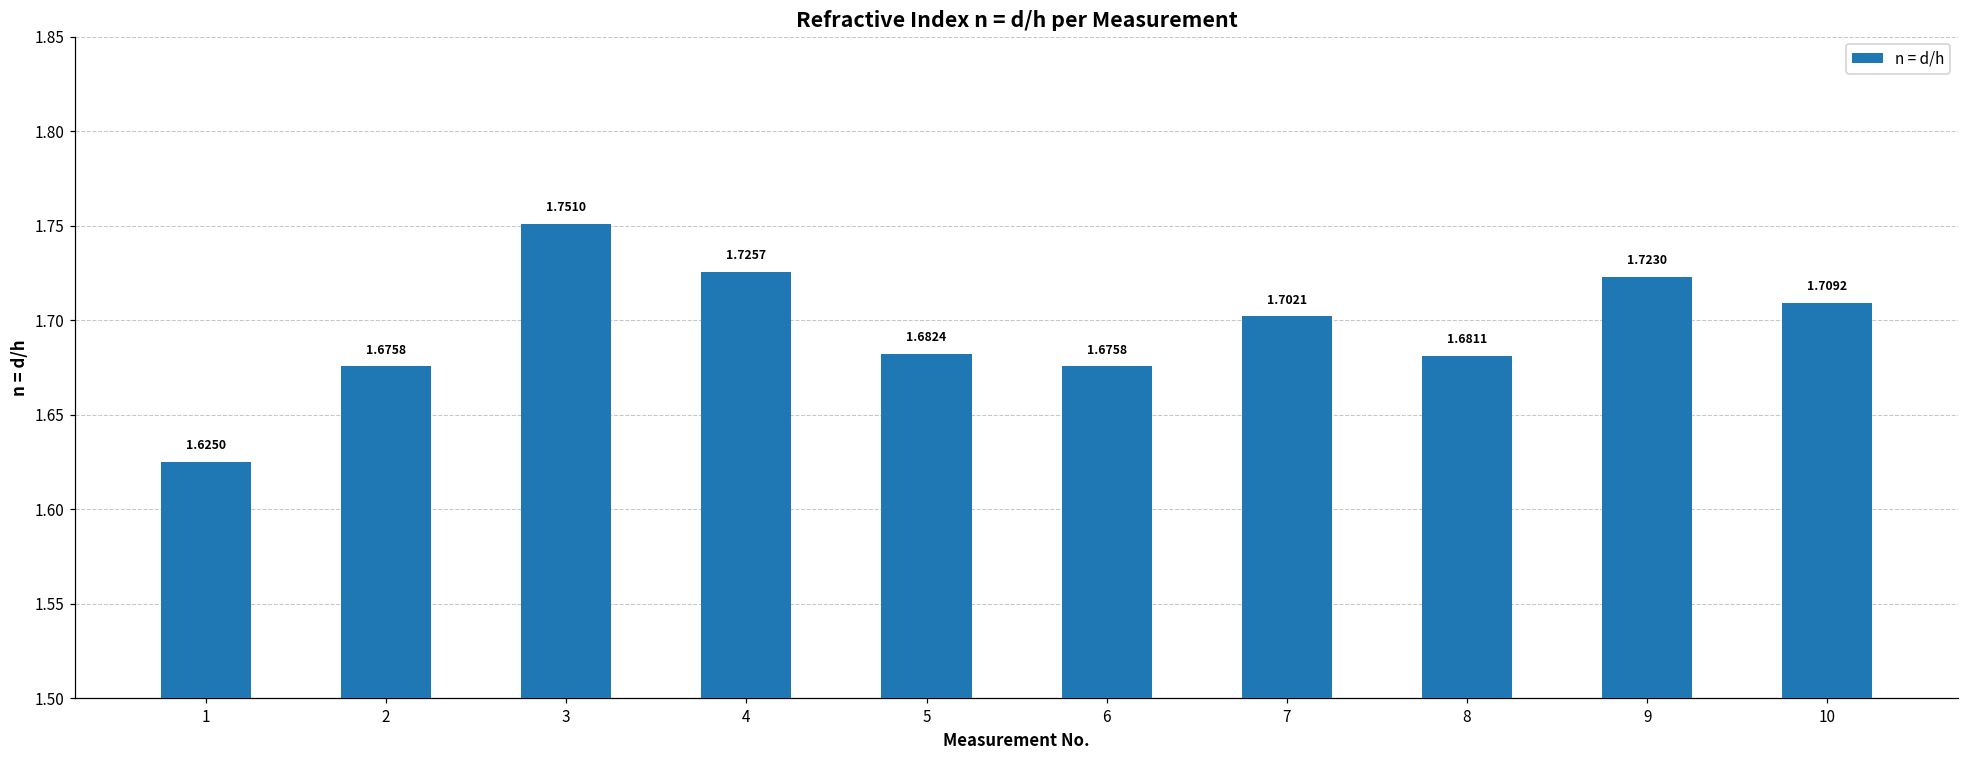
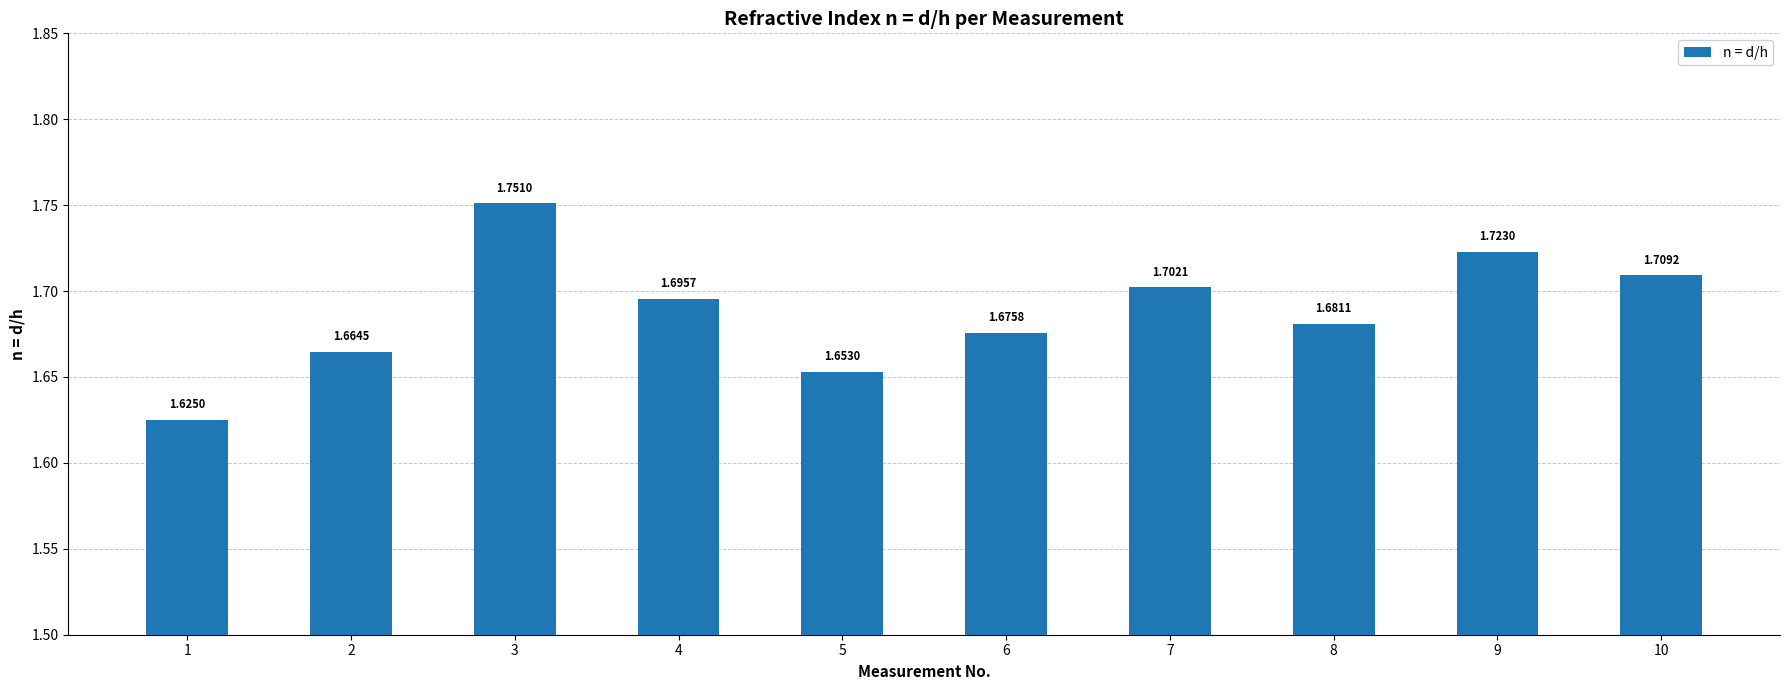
  {
    "1": 1.6250,
-   "2": 1.6758,
+   "2": 1.6645,
    "3": 1.7510,
-   "4": 1.7257,
-   "5": 1.6824,
+   "4": 1.6957,
+   "5": 1.6530,
    "6": 1.6758,
    "7": 1.7021,
    "8": 1.6811,
    "9": 1.7230,
    "10": 1.7092
  }
